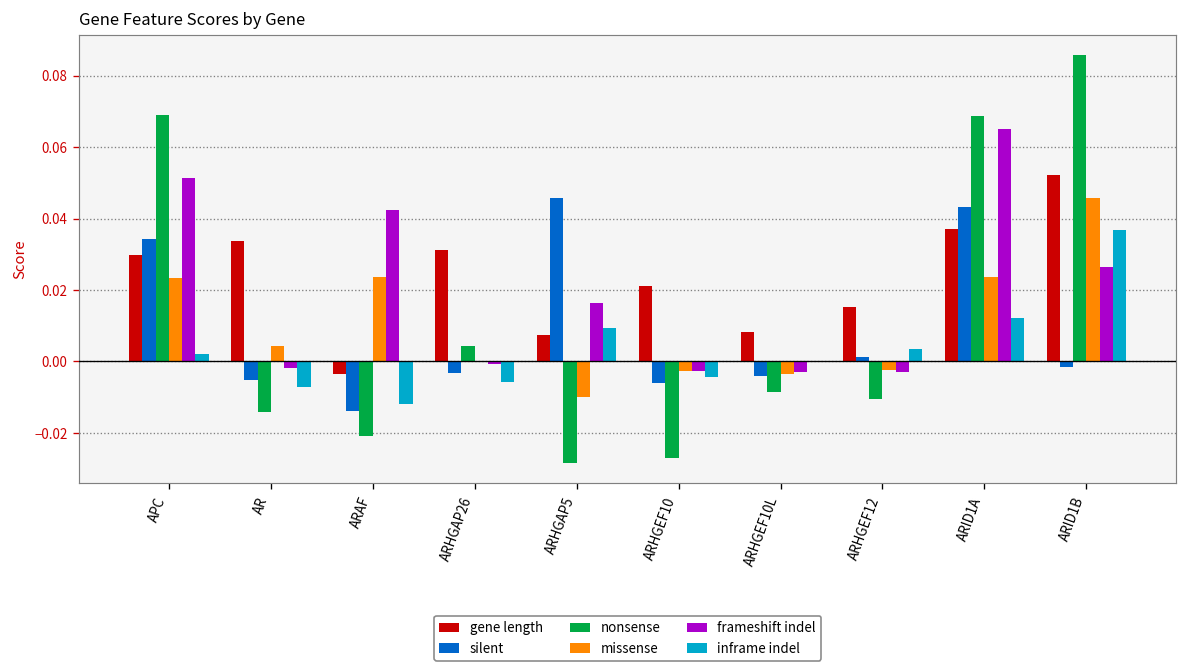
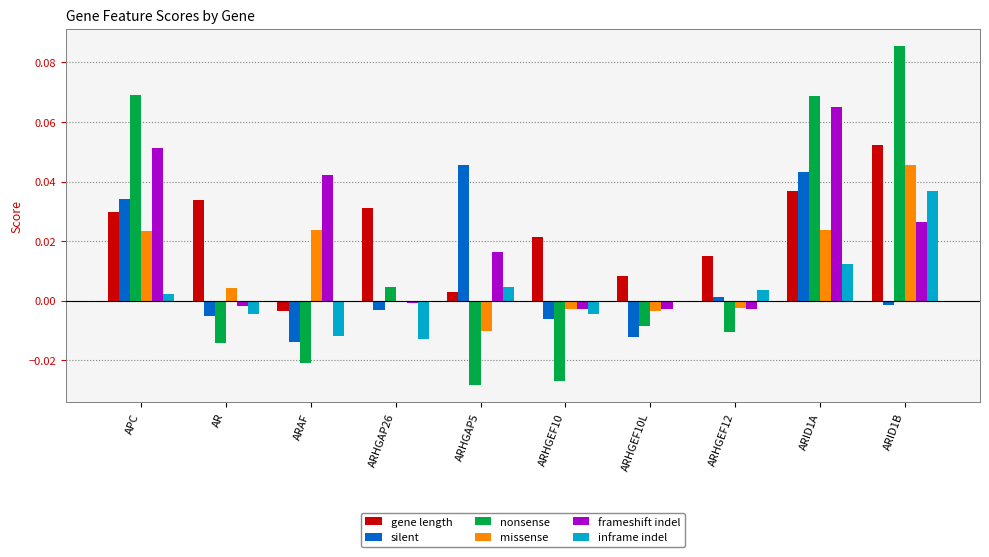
  {
    "gene length": {
      "APC": 0.030,
      "AR": 0.034,
      "ARAF": -0.004,
      "ARHGAP26": 0.031,
-     "ARHGAP5": 0.007,
+     "ARHGAP5": 0.003,
      "ARHGEF10": 0.021,
      "ARHGEF10L": 0.008,
      "ARHGEF12": 0.015,
      "ARID1A": 0.037,
      "ARID1B": 0.052
    },
    "silent": {
      "APC": 0.034,
      "AR": -0.005,
      "ARAF": -0.014,
      "ARHGAP26": -0.003,
      "ARHGAP5": 0.046,
      "ARHGEF10": -0.006,
-     "ARHGEF10L": -0.004,
+     "ARHGEF10L": -0.012,
      "ARHGEF12": 0.001,
      "ARID1A": 0.043,
      "ARID1B": -0.002
    },
    "nonsense": {
      "APC": 0.069,
      "AR": -0.014,
      "ARAF": -0.021,
      "ARHGAP26": 0.004,
      "ARHGAP5": -0.028,
      "ARHGEF10": -0.027,
      "ARHGEF10L": -0.009,
      "ARHGEF12": -0.010,
      "ARID1A": 0.069,
      "ARID1B": 0.086
    },
    "missense": {
      "APC": 0.023,
      "AR": 0.004,
      "ARAF": 0.024,
      "ARHGAP26": 0.000,
      "ARHGAP5": -0.010,
      "ARHGEF10": -0.003,
      "ARHGEF10L": -0.003,
      "ARHGEF12": -0.002,
      "ARID1A": 0.024,
      "ARID1B": 0.046
    },
    "frameshift indel": {
      "APC": 0.051,
      "AR": -0.002,
      "ARAF": 0.042,
      "ARHGAP5": 0.016,
      "ARHGEF10": -0.003,
      "ARHGEF10L": -0.003,
      "ARHGEF12": -0.003,
      "ARID1A": 0.065,
      "ARID1B": 0.026
    },
    "inframe indel": {
      "APC": 0.002,
-     "AR": -0.007,
+     "AR": -0.004,
      "ARAF": -0.012,
-     "ARHGAP26": -0.006,
-     "ARHGAP5": 0.009,
+     "ARHGAP26": -0.013,
+     "ARHGAP5": 0.005,
      "ARHGEF10": -0.004,
      "ARHGEF10L": 0.000,
      "ARHGEF12": 0.004,
      "ARID1A": 0.012,
      "ARID1B": 0.037
    }
  }
